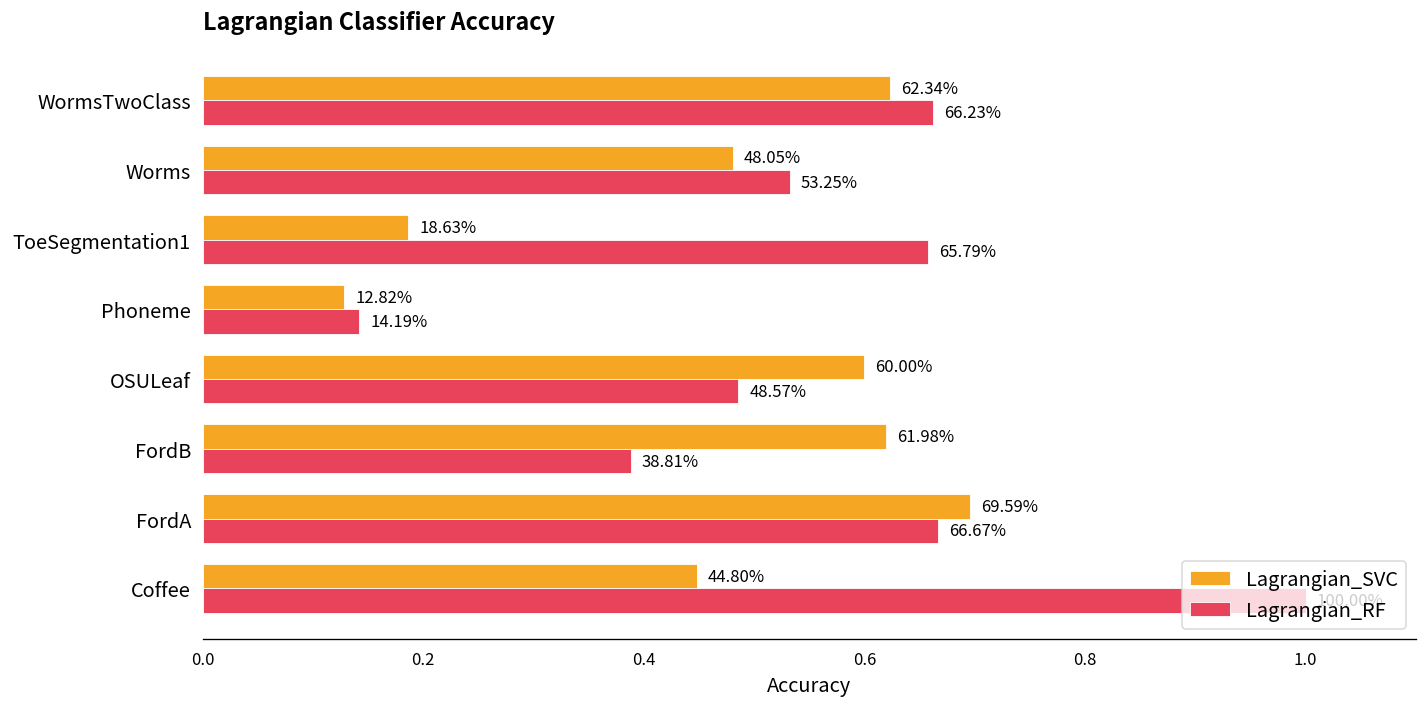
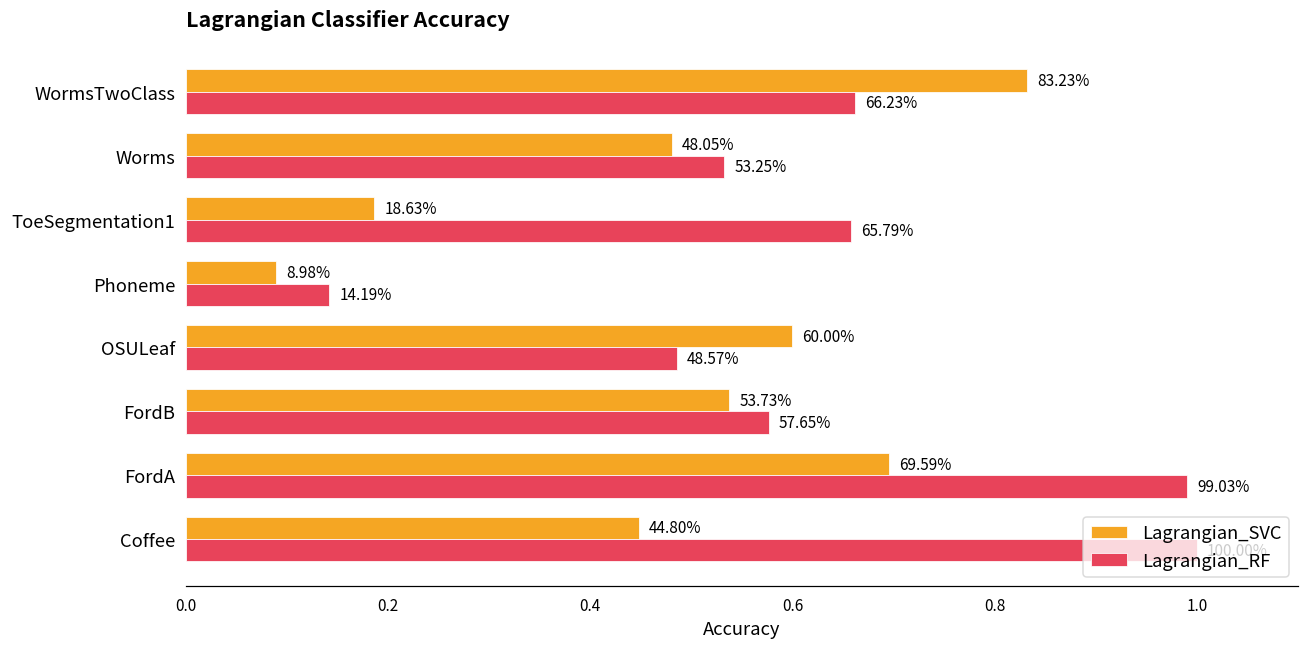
  {
    "Lagrangian_SVC": {
-     "WormsTwoClass": "62.34%",
+     "WormsTwoClass": "83.23%",
      "Worms": "48.05%",
      "ToeSegmentation1": "18.63%",
-     "Phoneme": "12.82%",
+     "Phoneme": "8.98%",
      "OSULeaf": "60.00%",
-     "FordB": "61.98%",
+     "FordB": "53.73%",
      "FordA": "69.59%",
      "Coffee": "44.80%"
    },
    "Lagrangian_RF": {
      "WormsTwoClass": "66.23%",
      "Worms": "53.25%",
      "ToeSegmentation1": "65.79%",
      "Phoneme": "14.19%",
      "OSULeaf": "48.57%",
-     "FordB": "38.81%",
-     "FordA": "66.67%"
+     "FordB": "57.65%",
+     "FordA": "99.03%"
    }
  }
